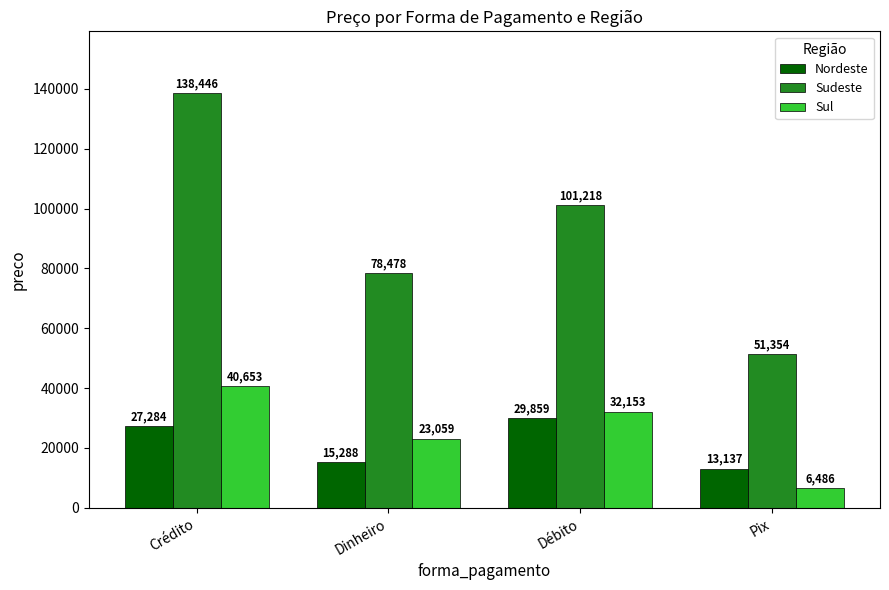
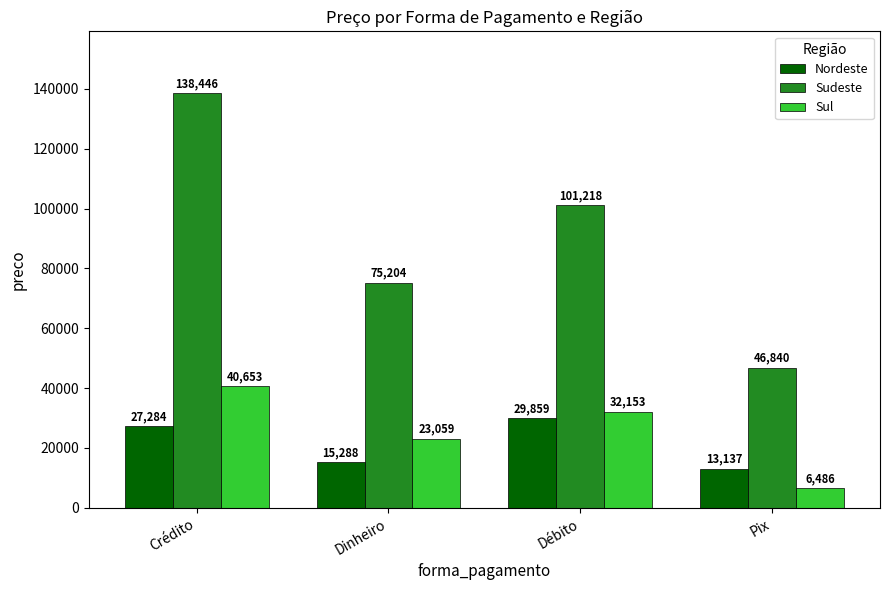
  {
    "Nordeste": {
      "Crédito": "27,284",
      "Dinheiro": "15,288",
      "Débito": "29,859",
      "Pix": "13,137"
    },
    "Sudeste": {
      "Crédito": "138,446",
-     "Dinheiro": "78,478",
+     "Dinheiro": "75,204",
      "Débito": "101,218",
-     "Pix": "51,354"
+     "Pix": "46,840"
    },
    "Sul": {
      "Crédito": "40,653",
      "Dinheiro": "23,059",
      "Débito": "32,153",
      "Pix": "6,486"
    }
  }
